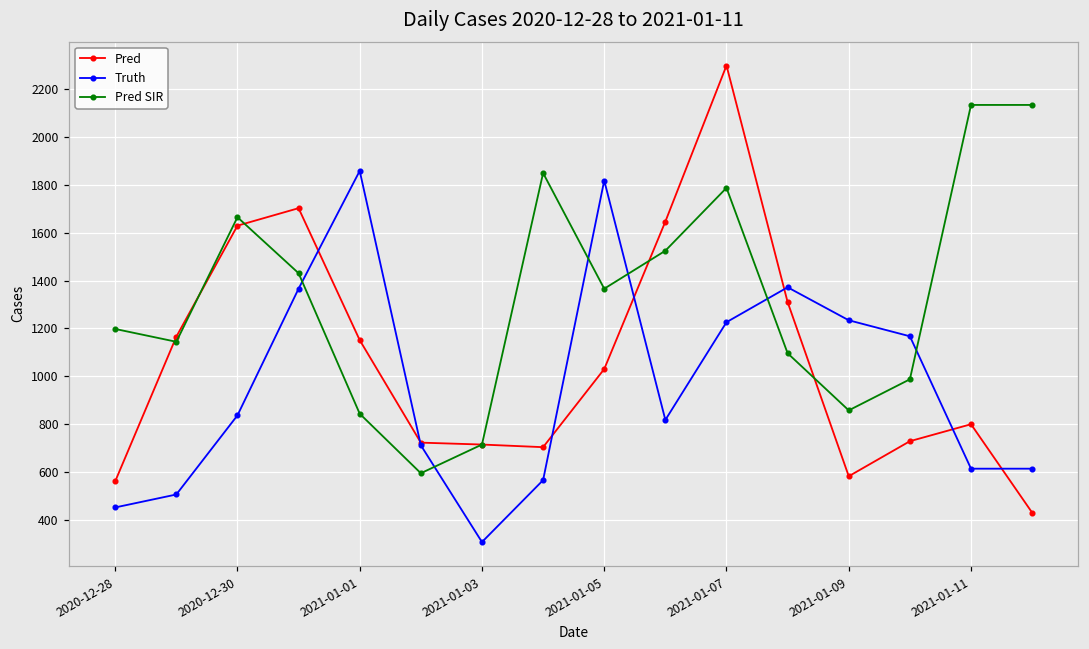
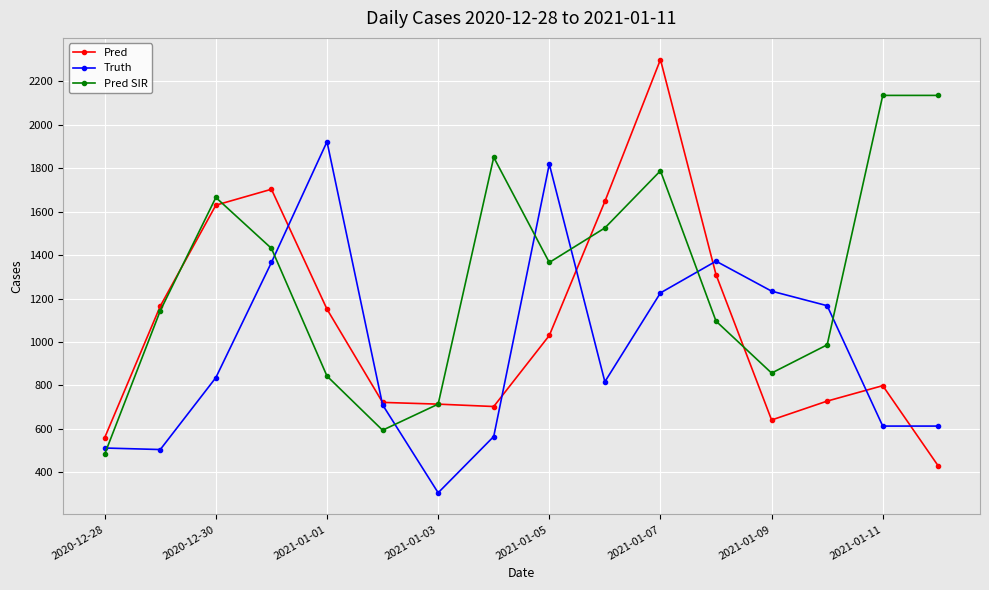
  {
    "Pred": {
      "2020-12-28": 560,
      "2020-12-30": 1630,
      "2021-01-01": 1150,
      "2021-01-05": 1030,
      "2021-01-07": 2300,
-     "2021-01-09": 580
+     "2021-01-09": 640
    },
    "Truth": {
-     "2020-12-28": 450,
+     "2020-12-28": 510,
      "2020-12-30": 840,
-     "2021-01-01": 1860,
+     "2021-01-01": 1920,
      "2021-01-03": 310,
      "2021-01-05": 1820,
      "2021-01-07": 1230,
      "2021-01-09": 1230
    },
    "Pred SIR": {
-     "2020-12-28": 1200,
+     "2020-12-28": 480,
      "2020-12-30": 1670,
      "2021-01-01": 840,
      "2021-01-05": 1370,
      "2021-01-07": 1790,
      "2021-01-09": 860
    }
  }
